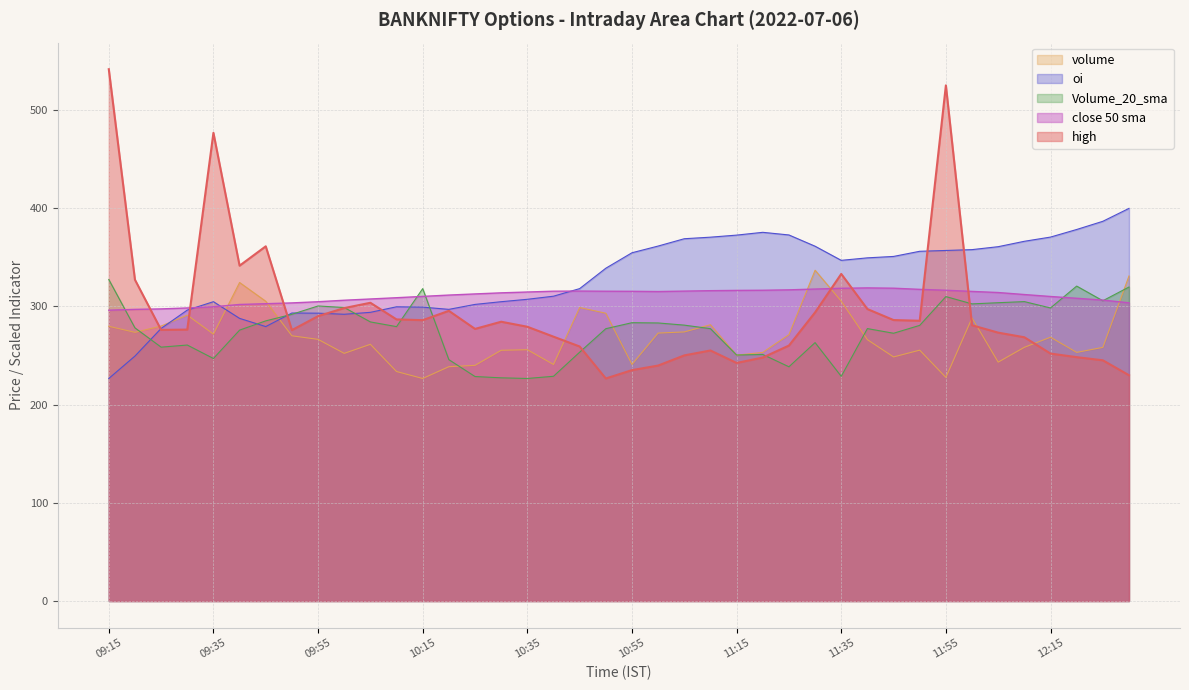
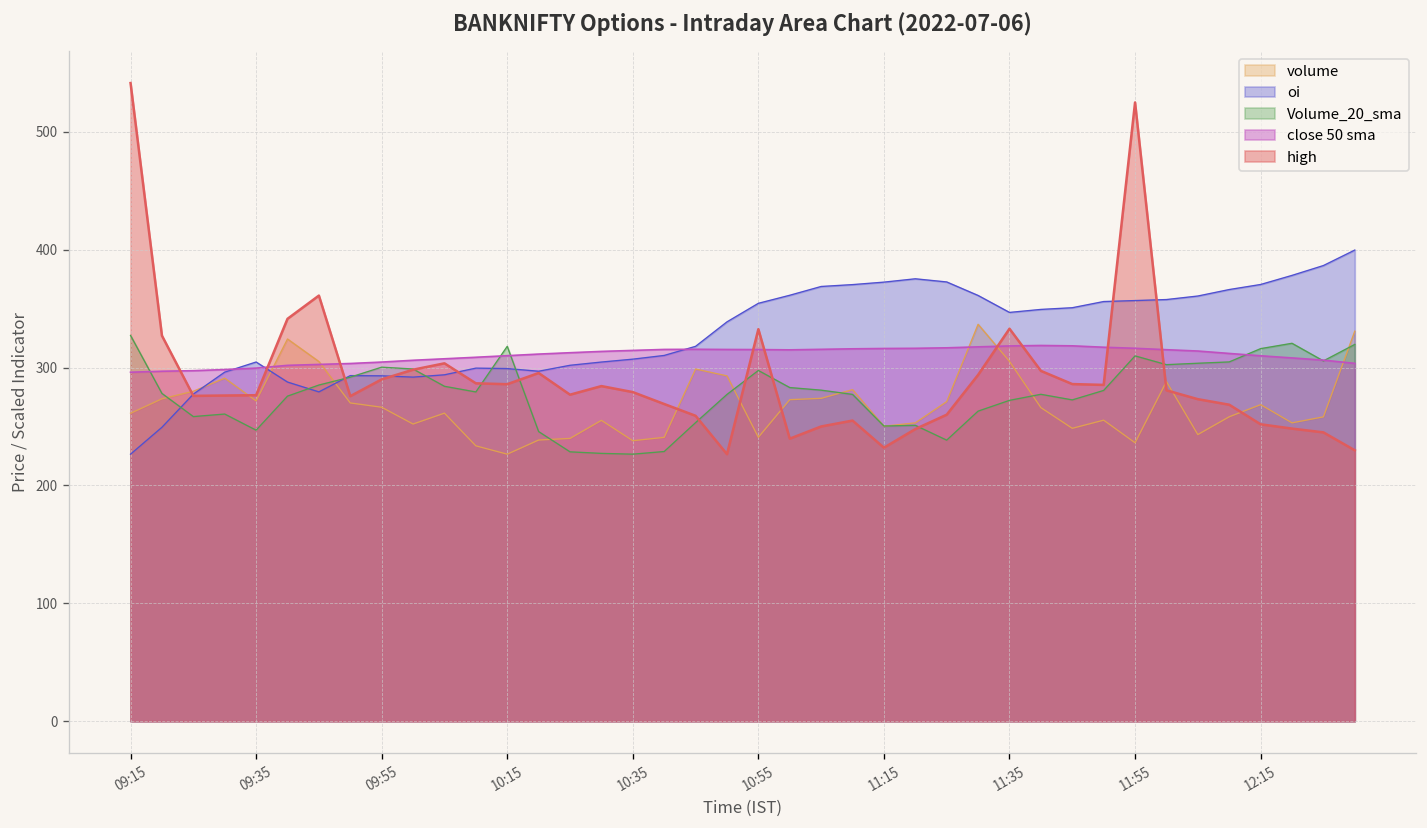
  {
    "volume": {
-     "09:15": 280,
+     "09:15": 260,
      "09:35": 270,
      "09:55": 270,
      "10:15": 230,
-     "10:35": 260,
+     "10:35": 240,
      "10:55": 240,
      "11:35": 310,
-     "11:55": 230,
+     "11:55": 240,
      "12:15": 270
    },
    "Volume_20_sma": {
      "09:15": 330,
      "09:35": 250,
      "09:55": 300,
      "10:15": 320,
      "10:35": 230,
-     "10:55": 280,
-     "11:35": 230,
+     "10:55": 300,
+     "11:35": 270,
      "11:55": 310,
-     "12:15": 300
+     "12:15": 320
    },
    "high": {
      "09:15": 540,
-     "09:35": 480,
+     "09:35": 280,
      "09:55": 290,
      "10:15": 290,
      "10:35": 280,
-     "10:55": 240,
-     "11:15": 240,
+     "10:55": 330,
+     "11:15": 230,
      "11:35": 330,
      "11:55": 520,
      "12:15": 250
    }
  }
